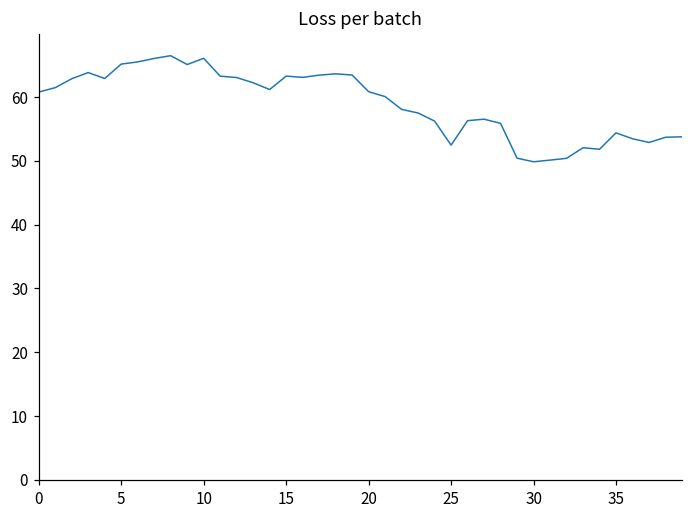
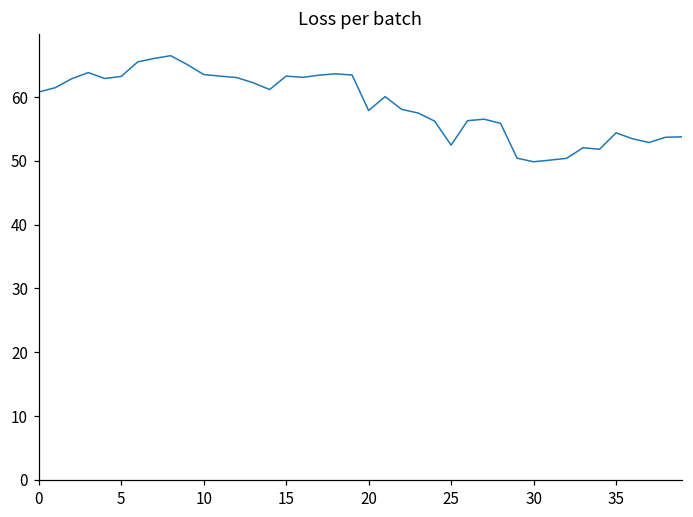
  {
    "0": 61,
-   "5": 65,
-   "10": 66,
+   "5": 63,
+   "10": 64,
    "15": 63,
-   "20": 61,
+   "20": 58,
    "25": 52,
    "30": 50,
    "35": 54
  }
